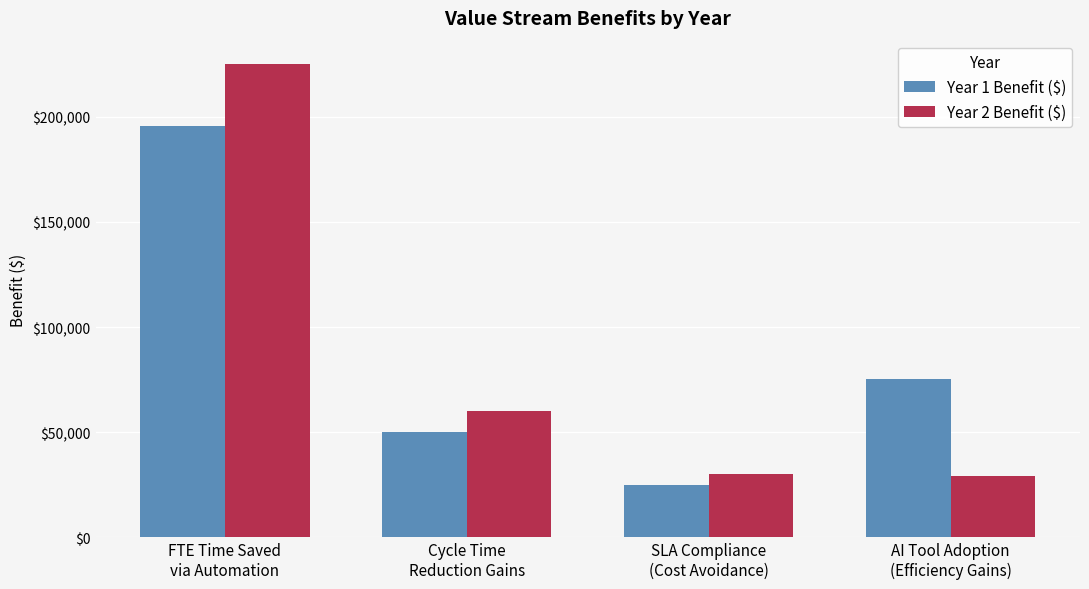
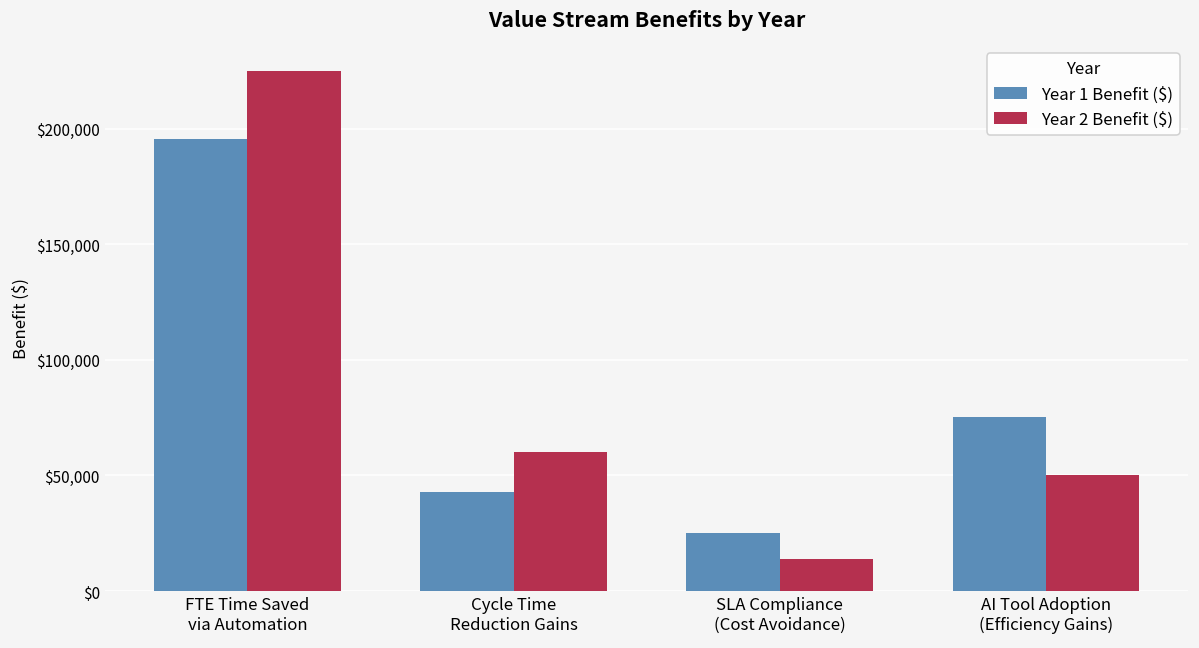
  {
    "Year 1 Benefit ($)": {
      "FTE Time Saved via Automation": "$195,000",
-     "Cycle Time Reduction Gains": "$50,000",
+     "Cycle Time Reduction Gains": "$43,000",
      "SLA Compliance (Cost Avoidance)": "$25,000",
      "AI Tool Adoption (Efficiency Gains)": "$75,000"
    },
    "Year 2 Benefit ($)": {
      "FTE Time Saved via Automation": "$225,000",
      "Cycle Time Reduction Gains": "$60,000",
-     "SLA Compliance (Cost Avoidance)": "$30,000",
-     "AI Tool Adoption (Efficiency Gains)": "$29,000"
+     "SLA Compliance (Cost Avoidance)": "$14,000",
+     "AI Tool Adoption (Efficiency Gains)": "$50,000"
    }
  }
